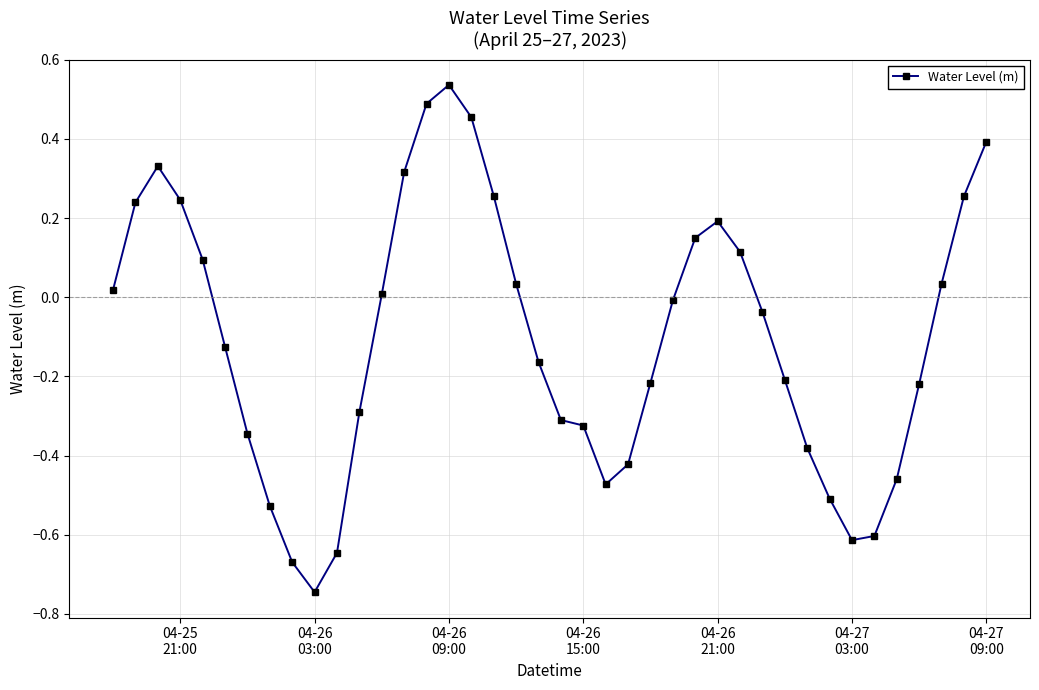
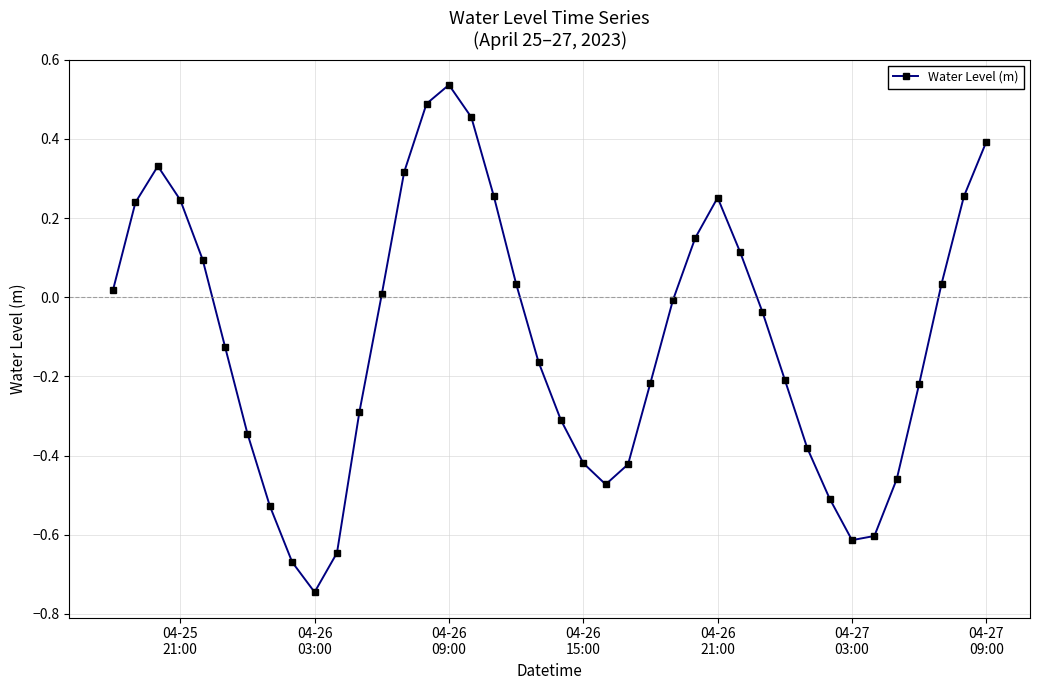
  {
    "04-25 21:00": 0.25,
    "04-26 03:00": -0.74,
    "04-26 09:00": 0.54,
-   "04-26 15:00": -0.32,
-   "04-26 21:00": 0.19,
+   "04-26 15:00": -0.42,
+   "04-26 21:00": 0.25,
    "04-27 03:00": -0.61,
    "04-27 09:00": 0.39
  }
